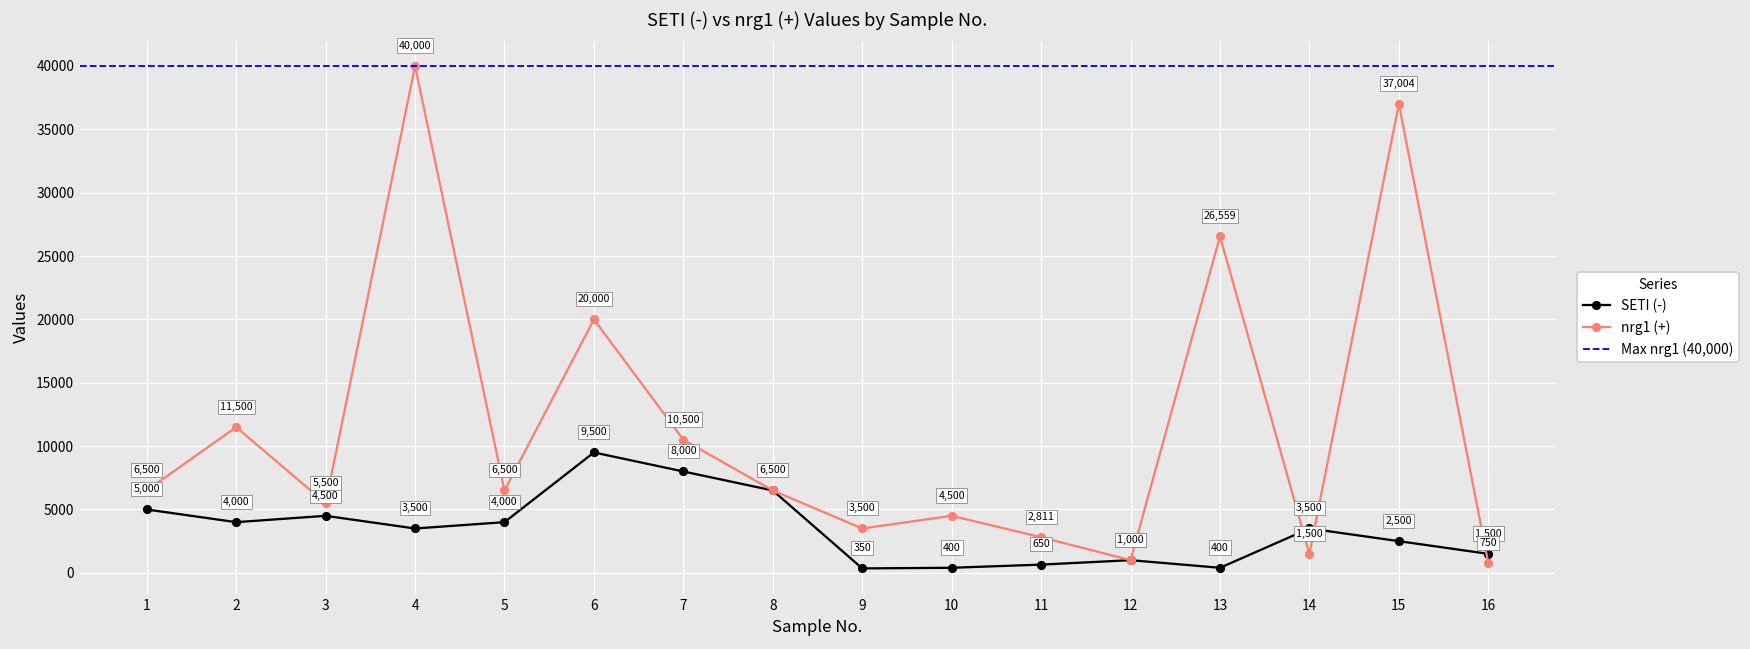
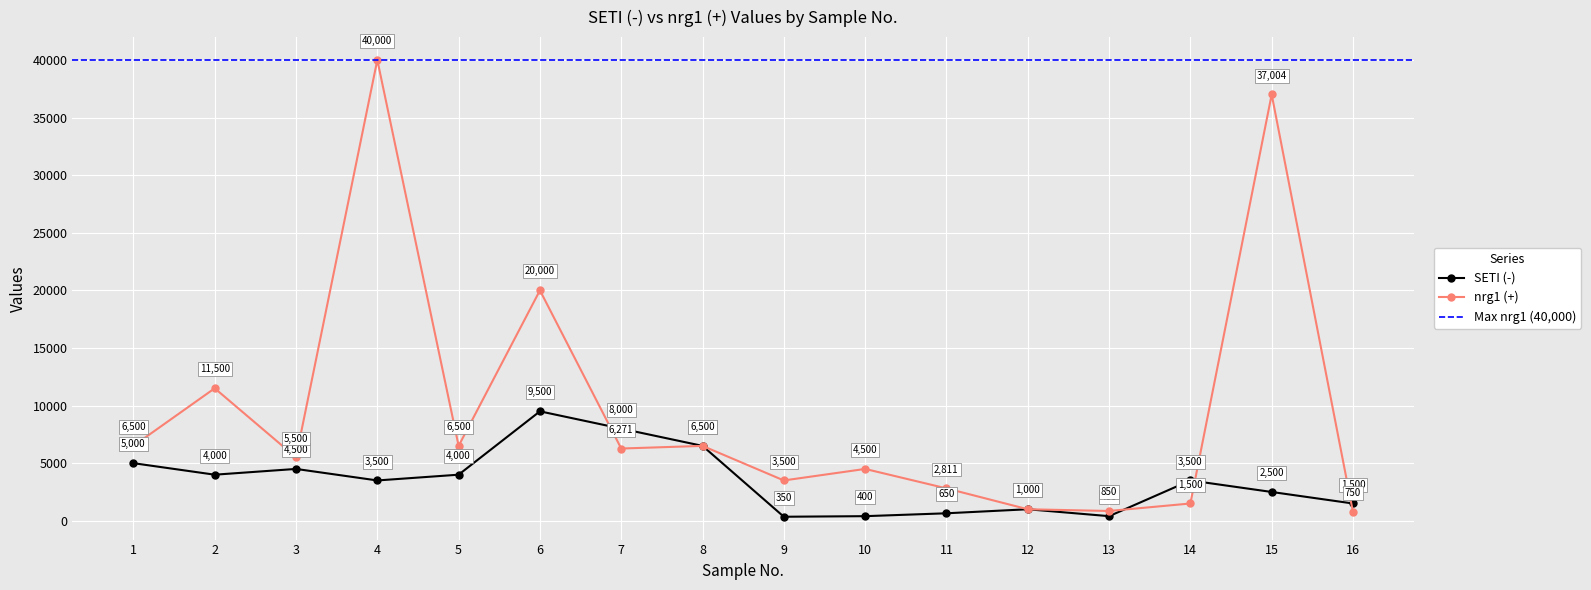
  {
    "nrg1 (+)": {
-     "7": "10,500",
-     "13": "26,559"
+     "7": "6,271",
+     "13": "850"
    }
  }
